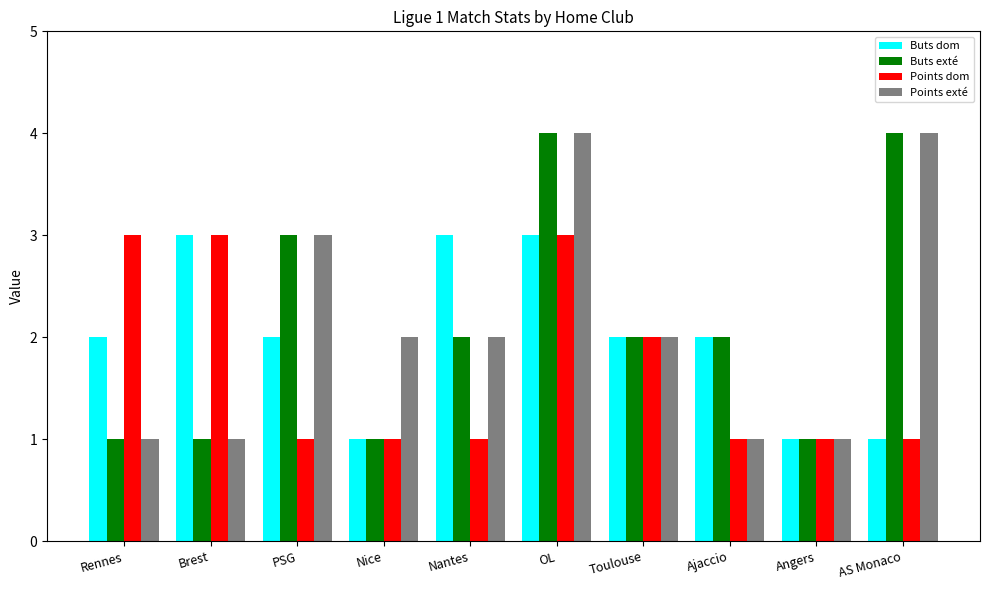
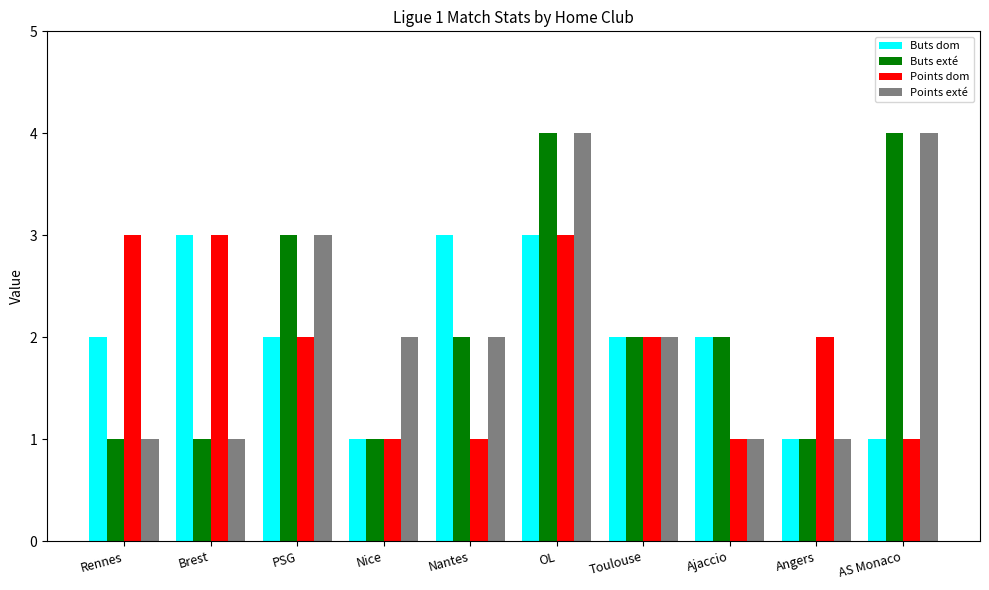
  {
    "Buts dom": {
      "Rennes": 2,
      "Brest": 3,
      "PSG": 2,
      "Nice": 1,
      "Nantes": 3,
      "OL": 3,
      "Toulouse": 2,
      "Ajaccio": 2,
      "Angers": 1,
      "AS Monaco": 1
    },
    "Buts exté": {
      "Rennes": 1,
      "Brest": 1,
      "PSG": 3,
      "Nice": 1,
      "Nantes": 2,
      "OL": 4,
      "Toulouse": 2,
      "Ajaccio": 2,
      "Angers": 1,
      "AS Monaco": 4
    },
    "Points dom": {
      "Rennes": 3,
      "Brest": 3,
-     "PSG": 1,
+     "PSG": 2,
      "Nice": 1,
      "Nantes": 1,
      "OL": 3,
      "Toulouse": 2,
      "Ajaccio": 1,
-     "Angers": 1,
+     "Angers": 2,
      "AS Monaco": 1
    },
    "Points exté": {
      "Rennes": 1,
      "Brest": 1,
      "PSG": 3,
      "Nice": 2,
      "Nantes": 2,
      "OL": 4,
      "Toulouse": 2,
      "Ajaccio": 1,
      "Angers": 1,
      "AS Monaco": 4
    }
  }
